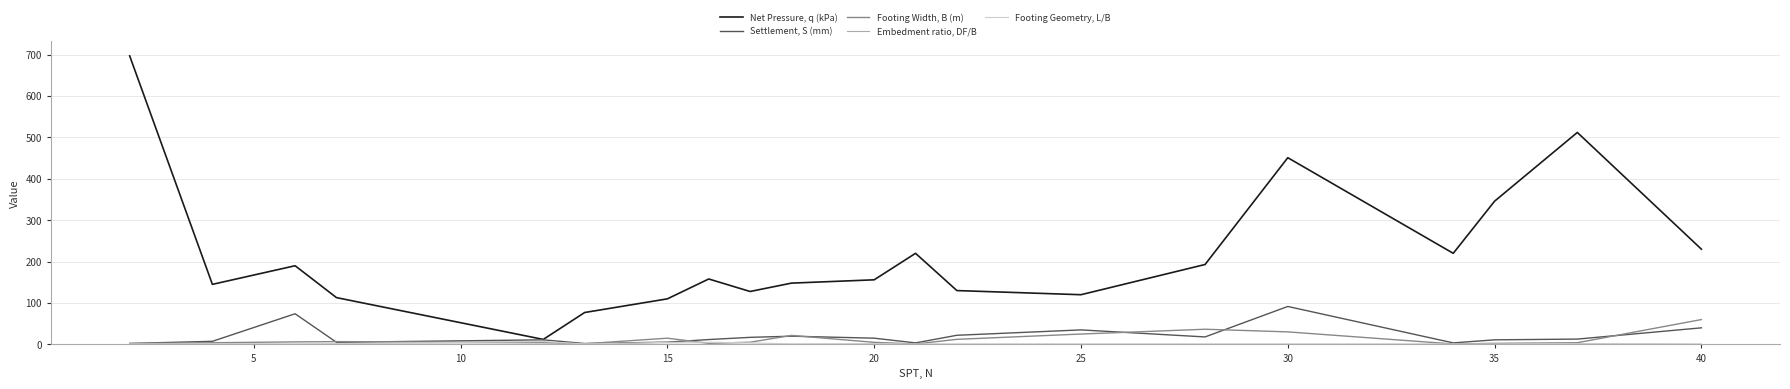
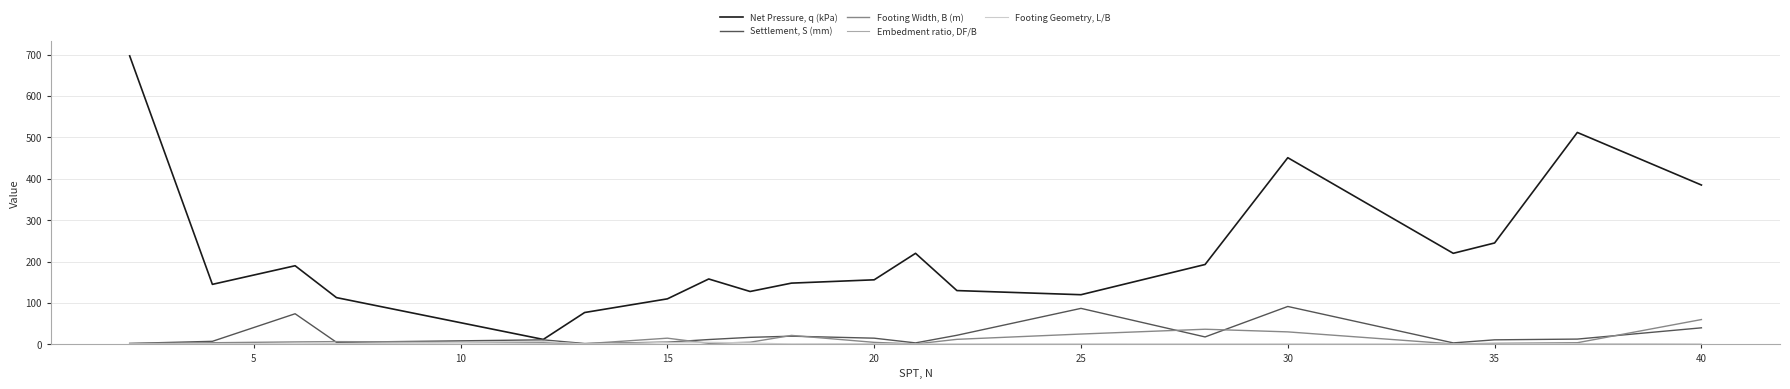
  {
    "Net Pressure, q (kPa)": {
      "15": 110,
      "20": 160,
      "25": 120,
      "30": 450,
-     "35": 350,
-     "40": 230
+     "35": 250,
+     "40": 390
    },
    "Settlement, S (mm)": {
      "20": 20,
-     "25": 40,
+     "25": 90,
      "30": 90,
      "35": 10,
      "40": 40
    }
  }
